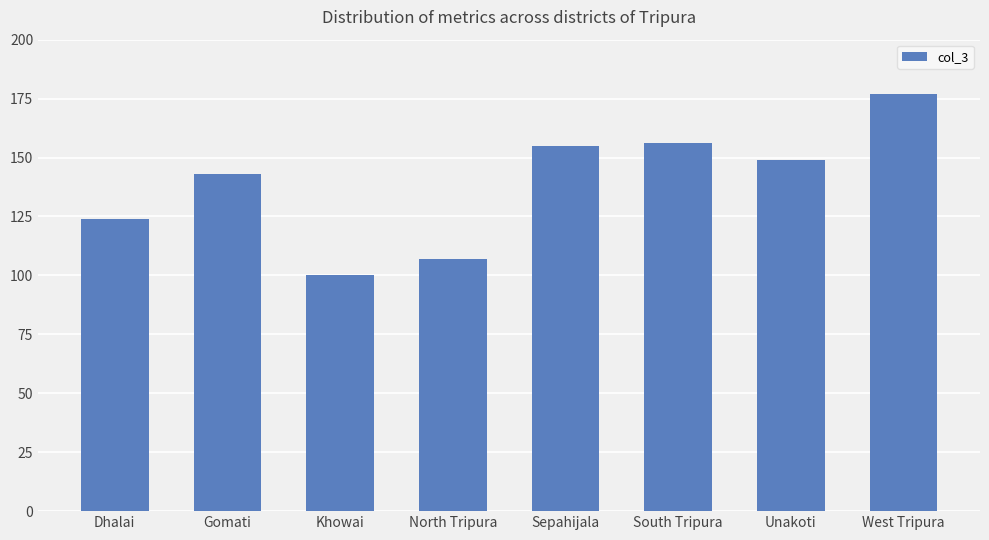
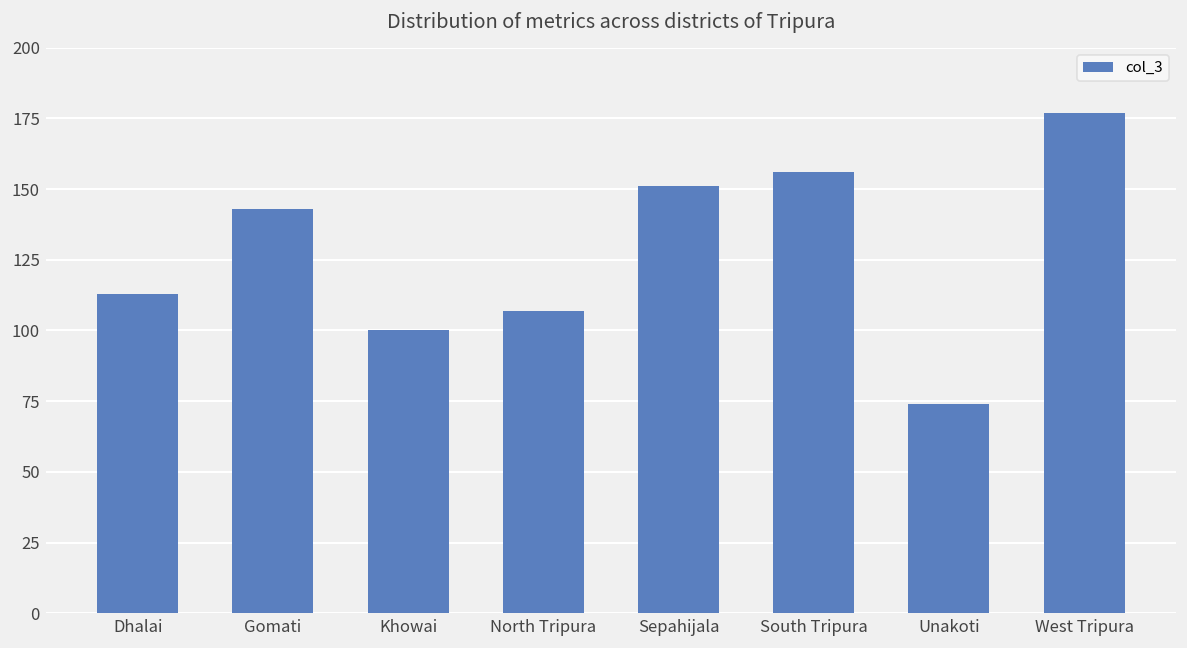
  {
-   "Dhalai": 124,
+   "Dhalai": 113,
    "Gomati": 143,
    "Khowai": 100,
    "North Tripura": 107,
-   "Sepahijala": 155,
+   "Sepahijala": 151,
    "South Tripura": 156,
-   "Unakoti": 149,
+   "Unakoti": 74,
    "West Tripura": 177
  }
